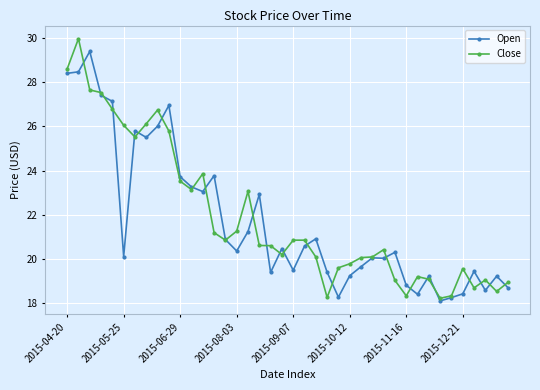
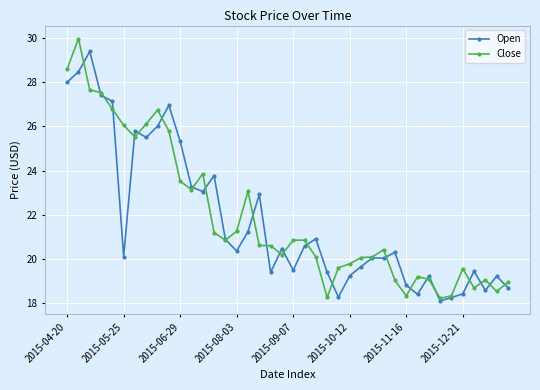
  {
    "Open": {
-     "2015-04-20": 28.4,
+     "2015-04-20": 28.0,
      "2015-05-25": 20.1,
-     "2015-06-29": 23.7,
+     "2015-06-29": 25.3,
      "2015-08-03": 20.4,
      "2015-09-07": 19.5,
      "2015-10-12": 19.2,
      "2015-11-16": 18.8,
      "2015-12-21": 18.4
    },
    "Close": {
      "2015-04-20": 28.6,
      "2015-05-25": 26.1,
      "2015-06-29": 23.5,
      "2015-08-03": 21.3,
      "2015-09-07": 20.9,
      "2015-10-12": 19.8,
      "2015-11-16": 18.3,
      "2015-12-21": 19.6
    }
  }
